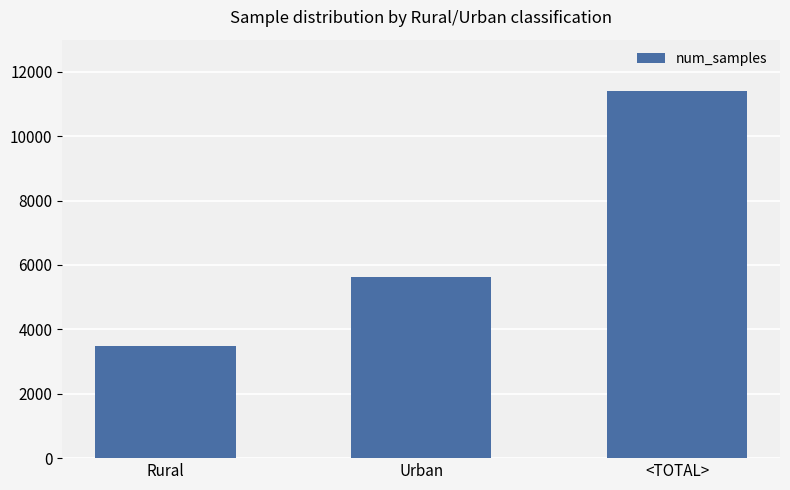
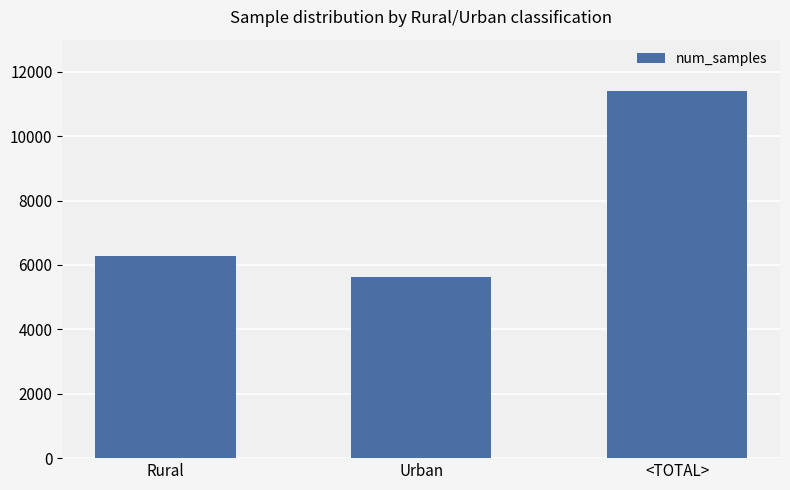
  {
-   "Rural": 3500,
+   "Rural": 6300,
    "Urban": 5600,
    "<TOTAL>": 11400
  }
